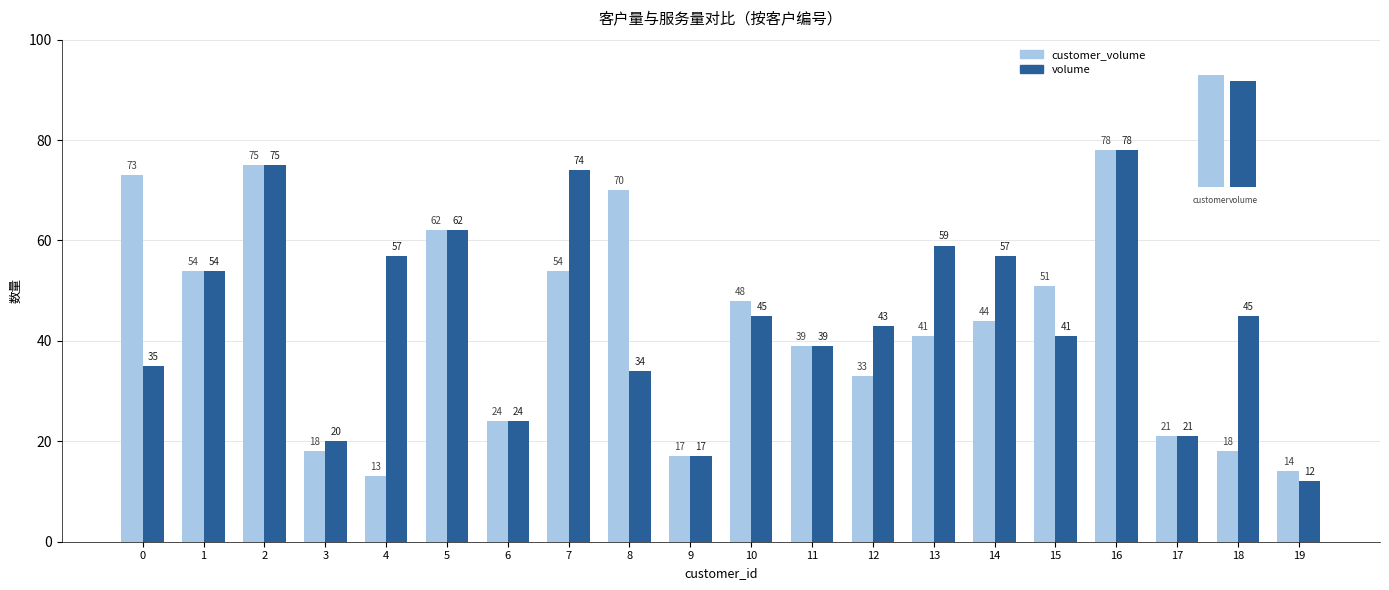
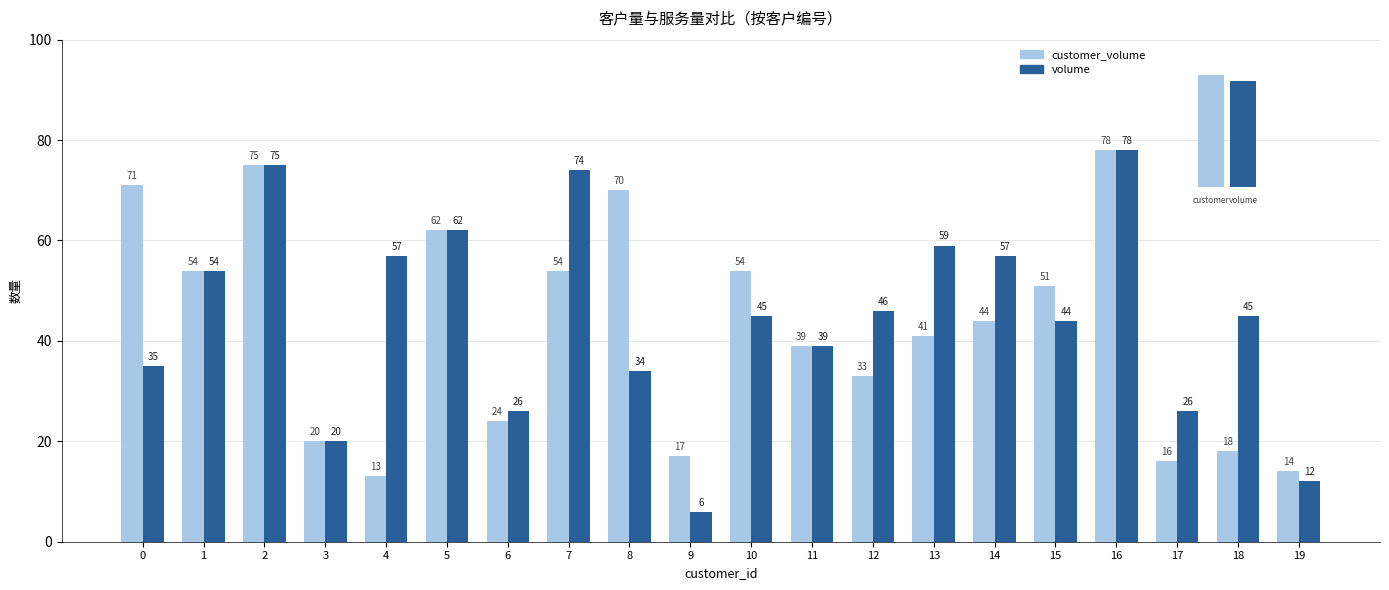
  {
    "客户量与服务量对比（按客户编号）": {
      "customer_volume": {
-       "0": 73,
+       "0": 71,
        "1": 54,
        "2": 75,
-       "3": 18,
+       "3": 20,
        "4": 13,
        "5": 62,
        "6": 24,
        "7": 54,
        "8": 70,
        "9": 17,
-       "10": 48,
+       "10": 54,
        "11": 39,
        "12": 33,
        "13": 41,
        "14": 44,
        "15": 51,
        "16": 78,
-       "17": 21,
+       "17": 16,
        "18": 18,
        "19": 14
      },
      "volume": {
        "0": 35,
        "1": 54,
        "2": 75,
        "3": 20,
        "4": 57,
        "5": 62,
-       "6": 24,
+       "6": 26,
        "7": 74,
        "8": 34,
-       "9": 17,
+       "9": 6,
        "10": 45,
        "11": 39,
-       "12": 43,
+       "12": 46,
        "13": 59,
        "14": 57,
-       "15": 41,
+       "15": 44,
        "16": 78,
-       "17": 21,
+       "17": 26,
        "18": 45,
        "19": 12
      }
    }
  }
